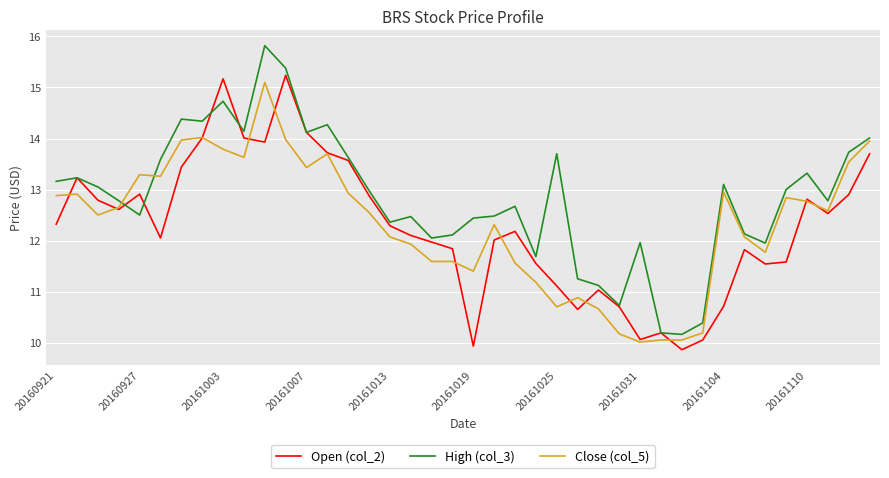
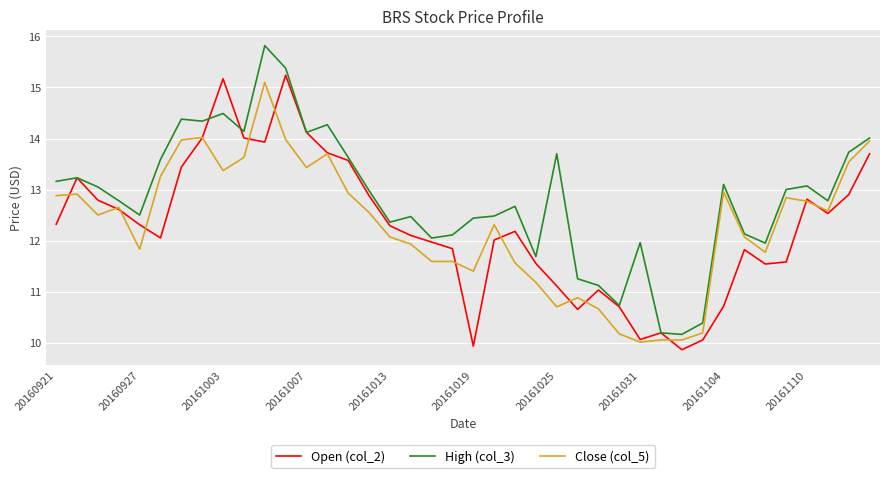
  {
    "Open (col_2)": {
      "20160921": 12.3,
-     "20160927": 12.9,
+     "20160927": 12.3,
      "20161003": 15.2,
      "20161013": 12.3,
      "20161019": 9.9,
      "20161025": 11.1,
      "20161104": 10.7
    },
    "High (col_3)": {
      "20160921": 13.2,
      "20160927": 12.5,
-     "20161003": 14.7,
+     "20161003": 14.5,
      "20161013": 12.4,
      "20161019": 12.4,
      "20161025": 13.7,
      "20161031": 12.0,
      "20161104": 13.1,
-     "20161110": 13.3
+     "20161110": 13.1
    },
    "Close (col_5)": {
      "20160921": 12.9,
-     "20160927": 13.3,
-     "20161003": 13.8,
+     "20160927": 11.8,
+     "20161003": 13.4,
      "20161007": 13.4,
      "20161013": 12.1,
      "20161019": 11.4,
      "20161025": 10.7,
      "20161104": 13.0
    }
  }
